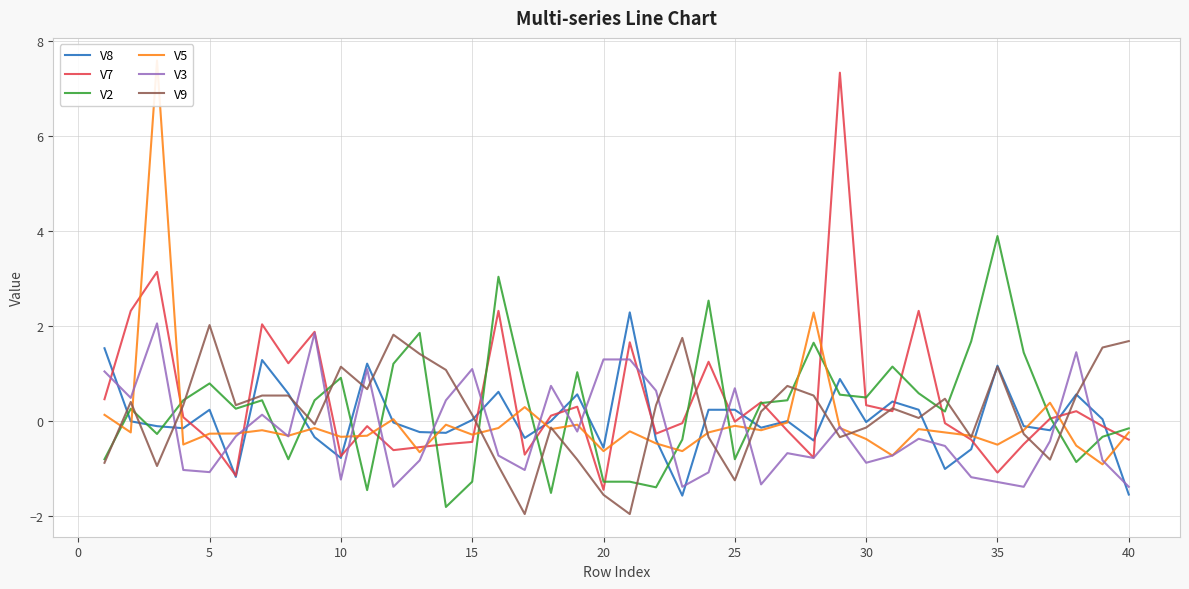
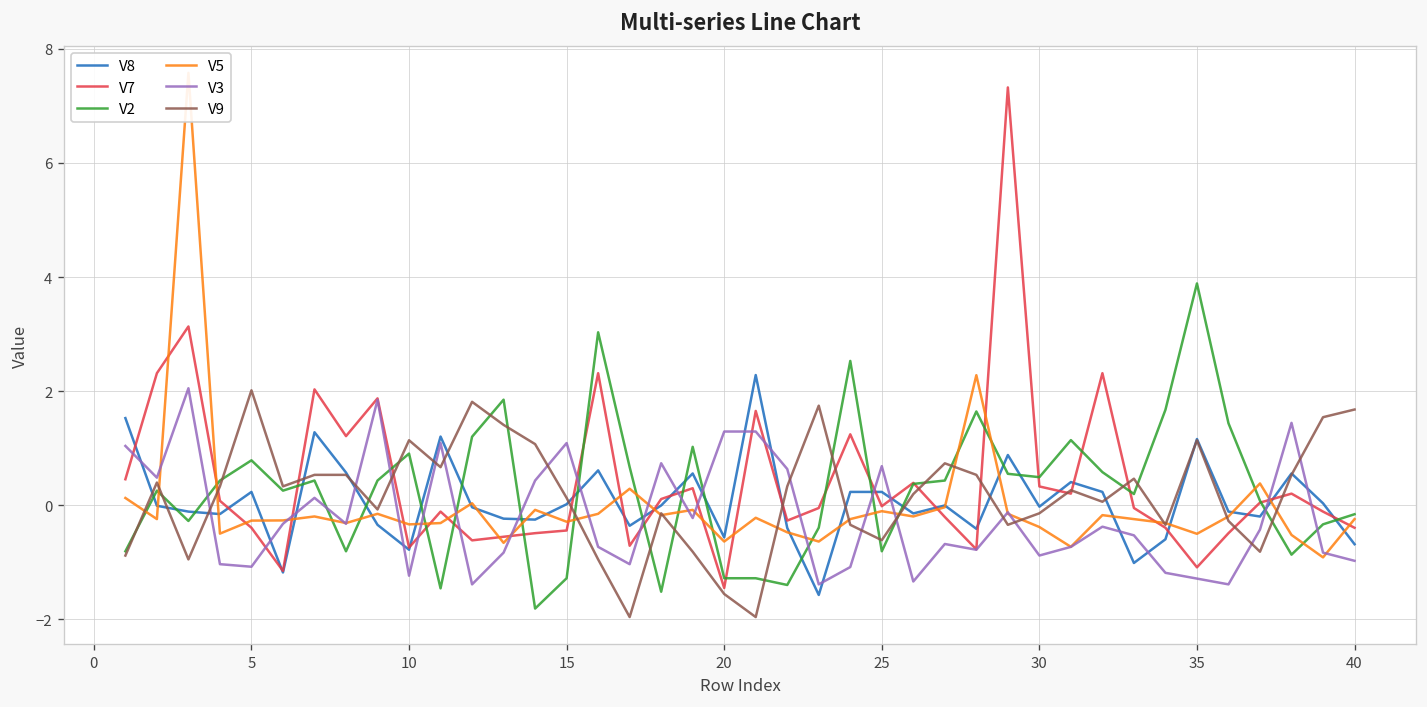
  {
    "V8": {
      "5": 0.2,
      "15": 0.0,
      "20": -0.6,
      "25": 0.2,
      "30": 0.0,
-     "40": -1.5
+     "40": -0.7
    },
    "V7": {
      "5": -0.4,
      "15": -0.4,
      "20": -1.5,
      "25": 0.0,
      "30": 0.3,
      "35": -1.1,
      "40": -0.4
    },
    "V2": {
      "5": 0.8,
      "10": 0.9,
      "15": -1.3,
      "20": -1.3,
      "25": -0.8,
      "30": 0.5,
      "35": 3.9,
      "40": -0.2
    },
    "V5": {
      "5": -0.3,
      "10": -0.3,
      "15": -0.3,
      "20": -0.6,
      "25": -0.1,
      "30": -0.4,
      "35": -0.5,
      "40": -0.2
    },
    "V3": {
      "5": -1.1,
      "10": -1.2,
      "15": 1.1,
      "20": 1.3,
      "25": 0.7,
      "30": -0.9,
      "35": -1.3,
-     "40": -1.4
+     "40": -1.0
    },
    "V9": {
      "5": 2.0,
      "10": 1.1,
      "15": 0.1,
      "20": -1.6,
-     "25": -1.2,
+     "25": -0.6,
      "30": -0.1,
      "40": 1.7
    }
  }
